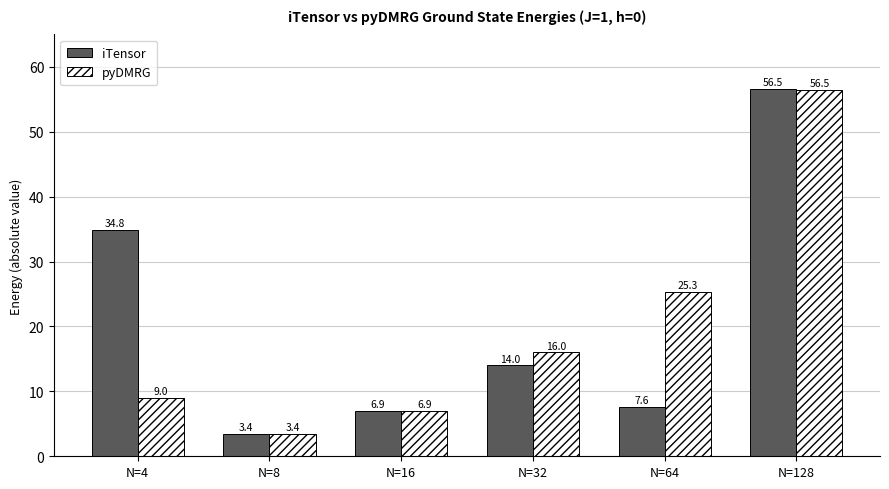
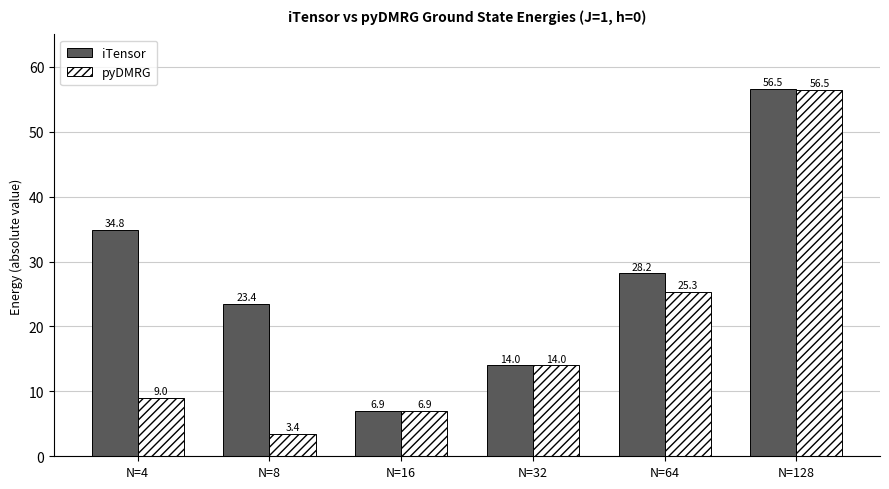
  {
    "iTensor": {
      "N=4": 34.8,
-     "N=8": 3.4,
+     "N=8": 23.4,
      "N=16": 6.9,
      "N=32": 14.0,
-     "N=64": 7.6,
+     "N=64": 28.2,
      "N=128": 56.5
    },
    "pyDMRG": {
      "N=4": 9.0,
      "N=8": 3.4,
      "N=16": 6.9,
-     "N=32": 16.0,
+     "N=32": 14.0,
      "N=64": 25.3,
      "N=128": 56.5
    }
  }
